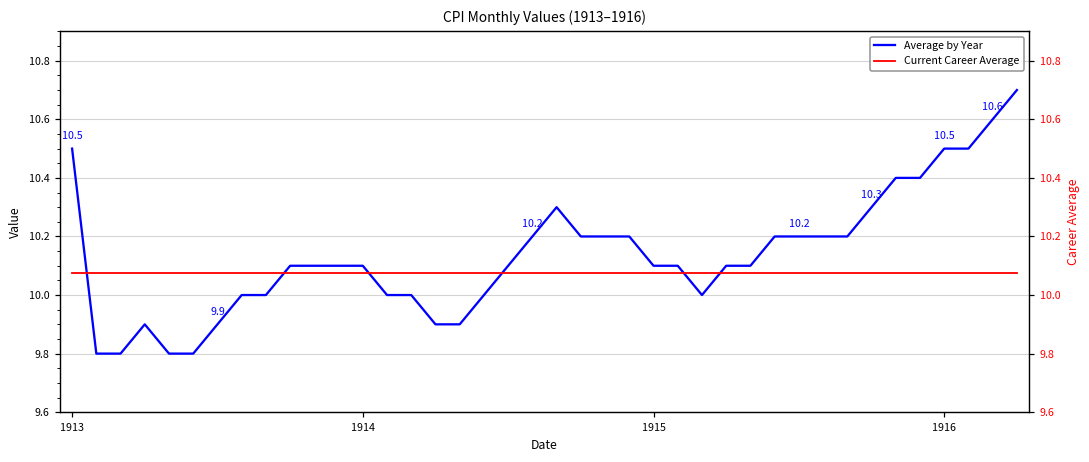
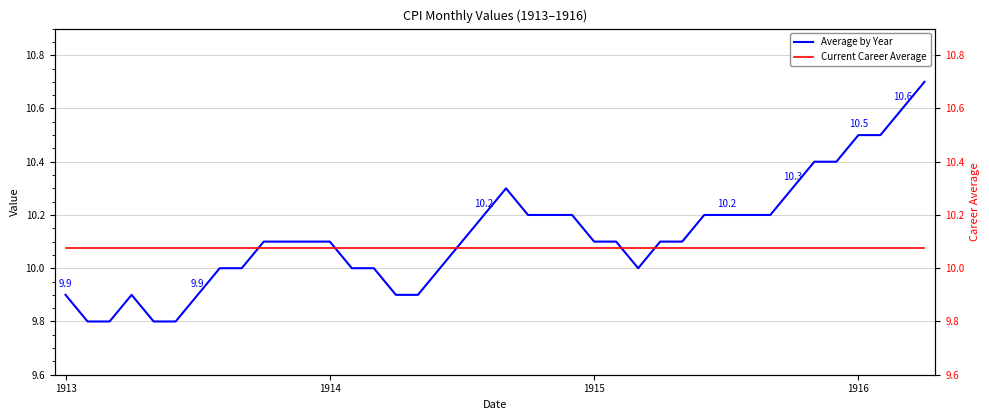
  {
    "Average by Year": {
-     "1913": 10.5,
+     "1913": 9.9,
      "1916": 10.5
    },
    "Current Career Average": {
      "1913": 10.08,
      "1914": 10.08,
      "1915": 10.08,
      "1916": 10.08
    }
  }
